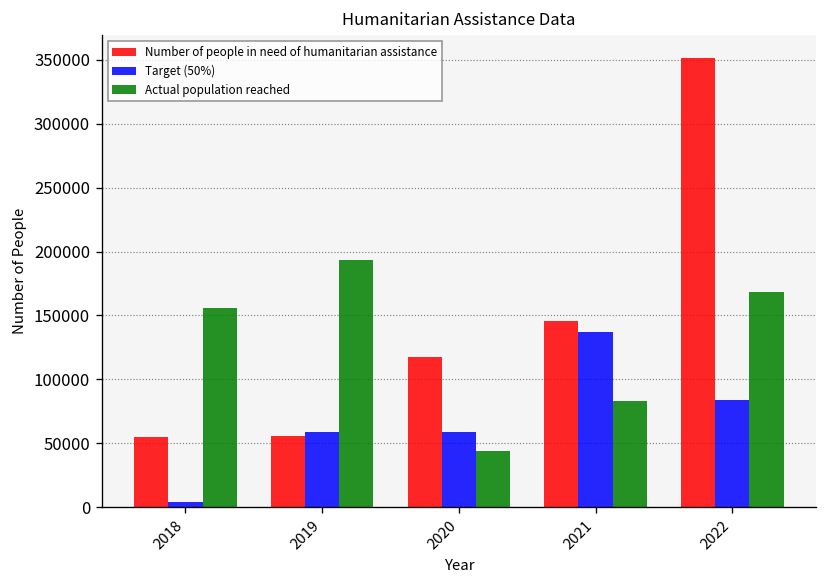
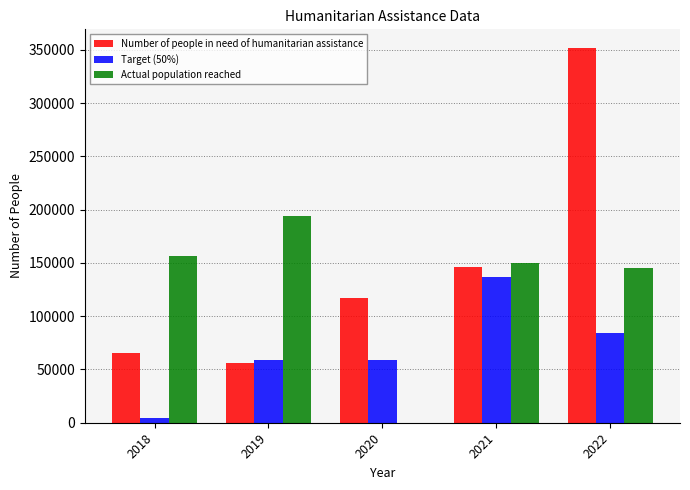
  {
    "Number of people in need of humanitarian assistance": {
-     "2018": 55000,
+     "2018": 66000,
      "2019": 56000,
      "2020": 117000,
      "2021": 146000,
      "2022": 352000
    },
    "Target (50%)": {
      "2018": 4000,
      "2019": 59000,
      "2020": 59000,
      "2021": 137000,
      "2022": 84000
    },
    "Actual population reached": {
      "2018": 156000,
      "2019": 194000,
-     "2020": 44000,
-     "2021": 83000,
-     "2022": 168000
+     "2020": 0,
+     "2021": 150000,
+     "2022": 145000
    }
  }
